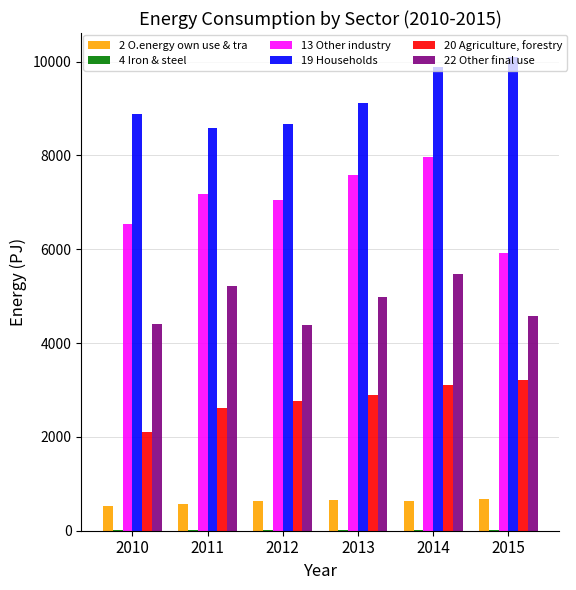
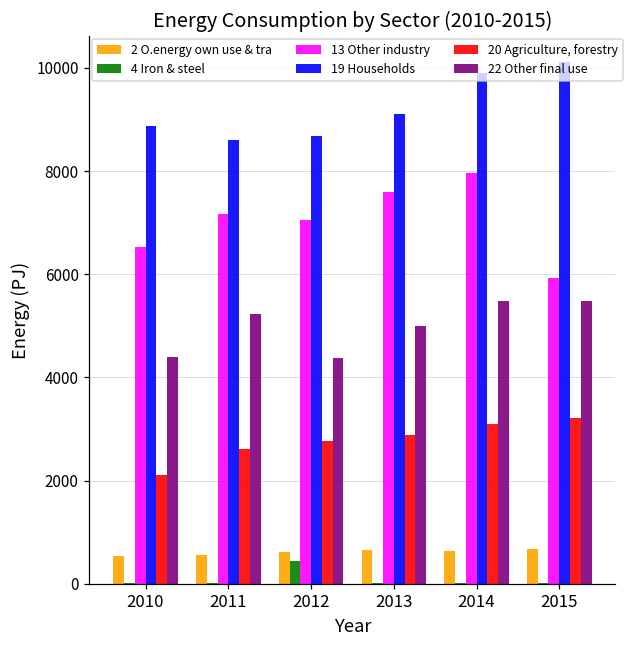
  {
    "2 O.energy own use & tra": {
      "2010": 500,
      "2011": 600,
      "2012": 600,
      "2013": 700,
      "2014": 600,
      "2015": 700
    },
    "4 Iron & steel": {
-     "2012": 0
+     "2012": 400
    },
    "13 Other industry": {
      "2010": 6500,
      "2011": 7200,
      "2012": 7100,
      "2013": 7600,
      "2014": 8000,
      "2015": 5900
    },
    "19 Households": {
      "2010": 8900,
      "2011": 8600,
      "2012": 8700,
      "2013": 9100
    },
    "20 Agriculture, forestry": {
      "2010": 2100,
      "2011": 2600,
      "2012": 2800,
      "2013": 2900,
      "2014": 3100,
      "2015": 3200
    },
    "22 Other final use": {
      "2010": 4400,
      "2011": 5200,
      "2012": 4400,
      "2013": 5000,
      "2014": 5500,
-     "2015": 4600
+     "2015": 5500
    }
  }
